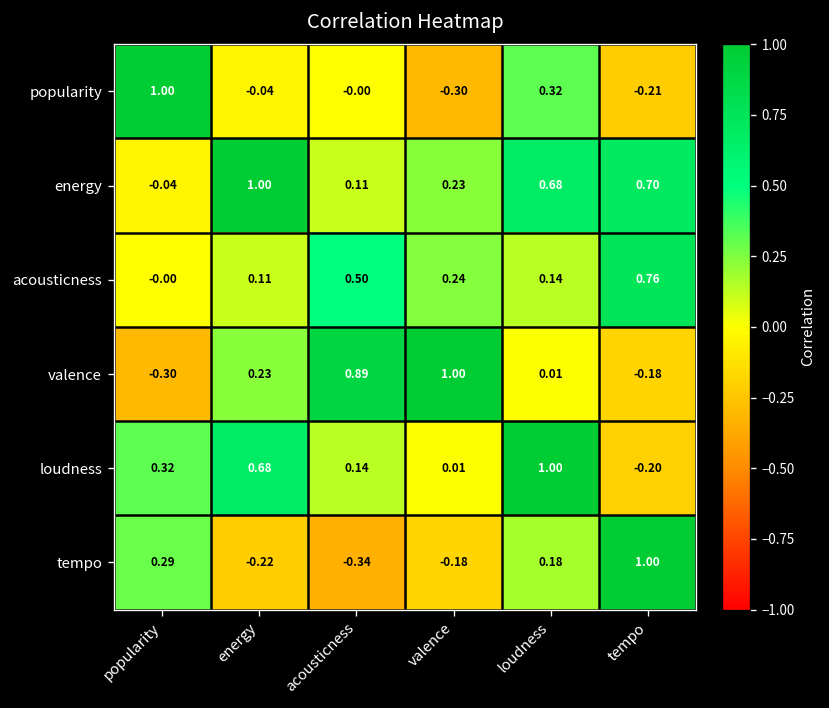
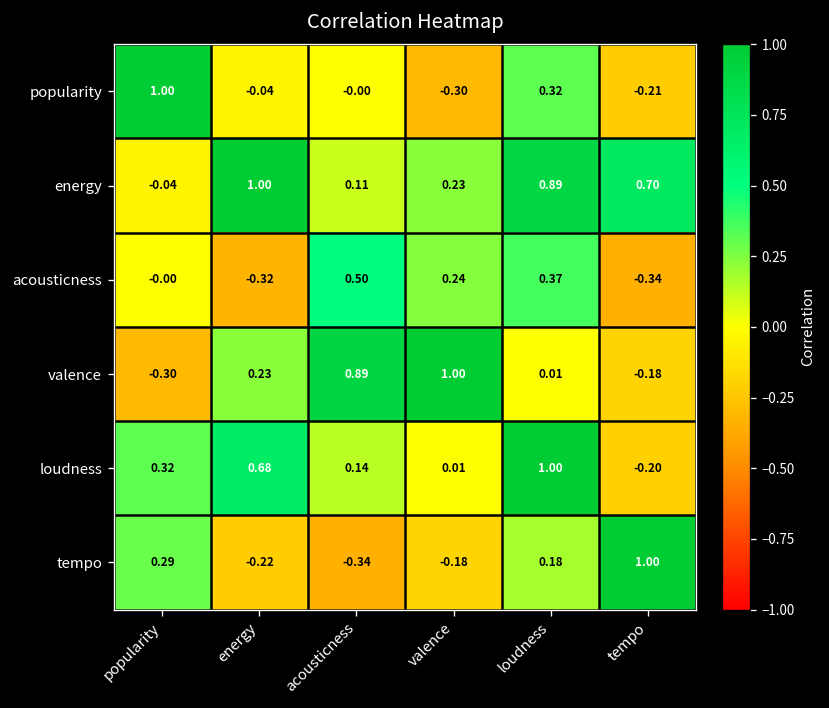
  {
    "popularity": {
      "popularity": 1.00,
      "energy": -0.04,
      "acousticness": -0.00,
      "valence": -0.30,
      "loudness": 0.32,
      "tempo": -0.21
    },
    "energy": {
      "popularity": -0.04,
      "energy": 1.00,
      "acousticness": 0.11,
      "valence": 0.23,
-     "loudness": 0.68,
+     "loudness": 0.89,
      "tempo": 0.70
    },
    "acousticness": {
      "popularity": -0.00,
-     "energy": 0.11,
+     "energy": -0.32,
      "acousticness": 0.50,
      "valence": 0.24,
-     "loudness": 0.14,
-     "tempo": 0.76
+     "loudness": 0.37,
+     "tempo": -0.34
    },
    "valence": {
      "popularity": -0.30,
      "energy": 0.23,
      "acousticness": 0.89,
      "valence": 1.00,
      "loudness": 0.01,
      "tempo": -0.18
    },
    "loudness": {
      "popularity": 0.32,
      "energy": 0.68,
      "acousticness": 0.14,
      "valence": 0.01,
      "loudness": 1.00,
      "tempo": -0.20
    },
    "tempo": {
      "popularity": 0.29,
      "energy": -0.22,
      "acousticness": -0.34,
      "valence": -0.18,
      "loudness": 0.18,
      "tempo": 1.00
    }
  }
